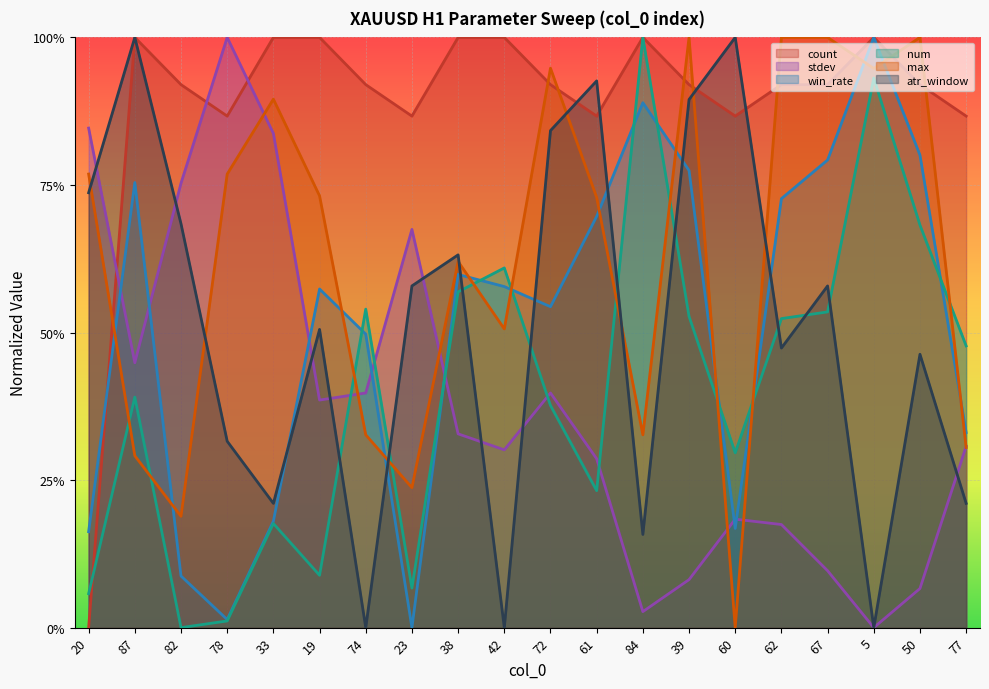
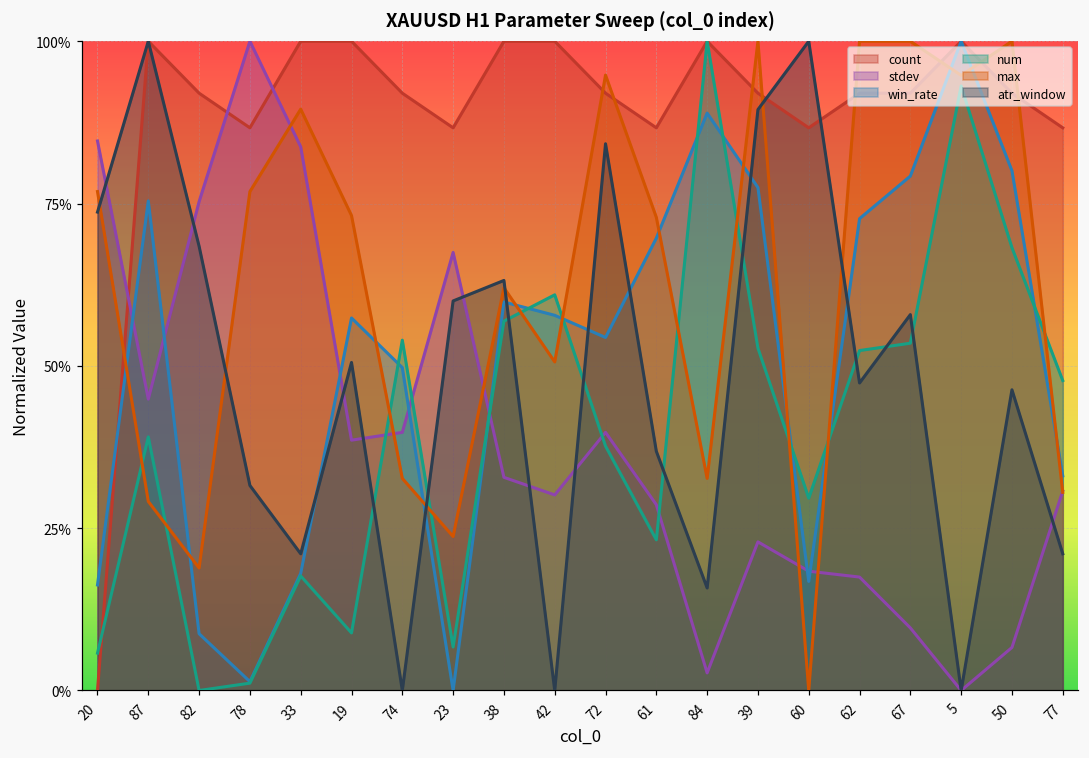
  {
    "stdev": {
      "20": "85%",
      "87": "45%",
      "82": "75%",
      "78": "100%",
      "33": "84%",
      "19": "39%",
      "74": "40%",
      "23": "67%",
      "38": "33%",
      "42": "30%",
      "72": "40%",
      "61": "29%",
      "84": "3%",
-     "39": "8%",
+     "39": "23%",
      "60": "18%",
      "62": "17%",
      "67": "10%",
      "50": "7%"
    },
    "atr_window": {
      "20": "74%",
      "82": "68%",
      "78": "32%",
      "33": "21%",
      "19": "51%",
      "74": "0%",
-     "23": "58%",
+     "23": "60%",
      "38": "63%",
      "42": "0%",
      "72": "84%",
-     "61": "93%",
+     "61": "37%",
      "84": "16%",
      "39": "89%",
      "60": "100%",
      "62": "47%",
      "67": "58%",
      "50": "46%",
      "77": "21%"
    }
  }
